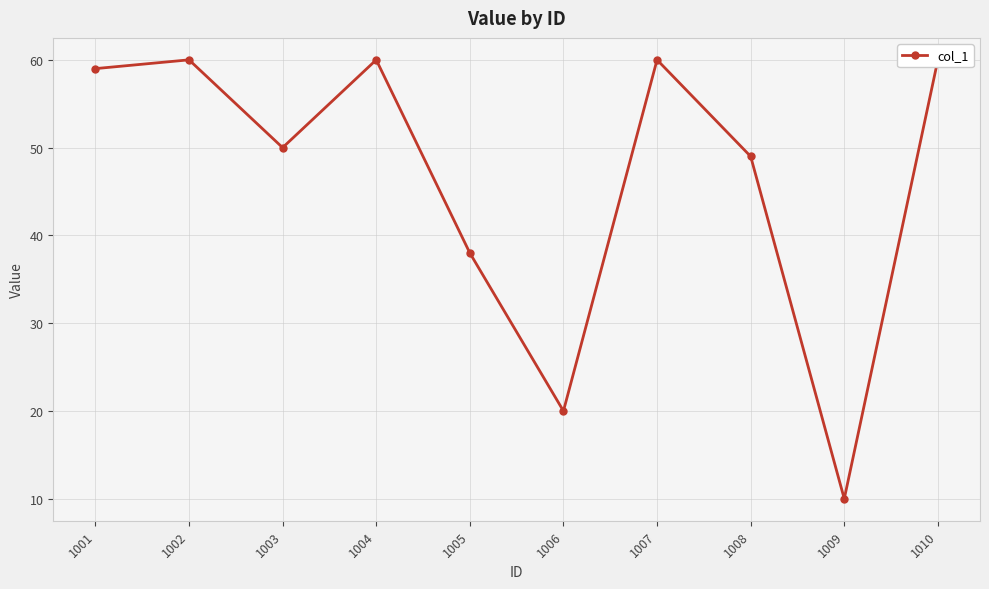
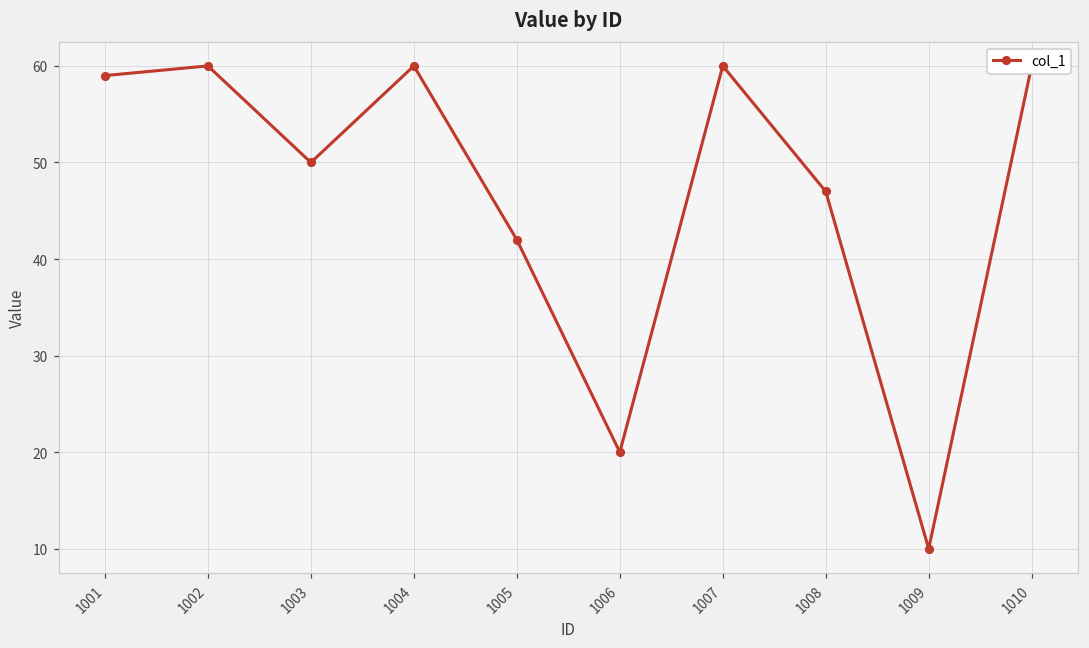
  {
    "1001": 59,
    "1002": 60,
    "1003": 50,
    "1004": 60,
-   "1005": 38,
+   "1005": 42,
    "1006": 20,
    "1007": 60,
-   "1008": 49,
+   "1008": 47,
    "1009": 10
  }
